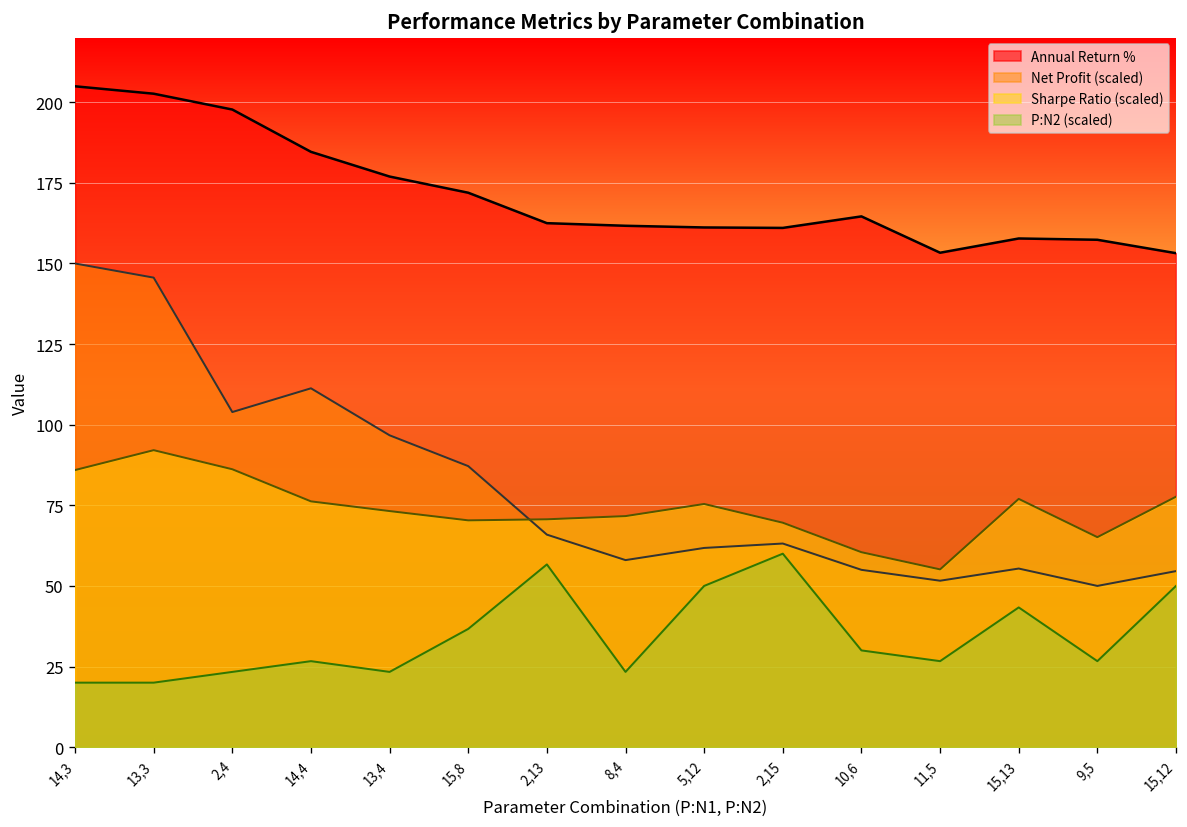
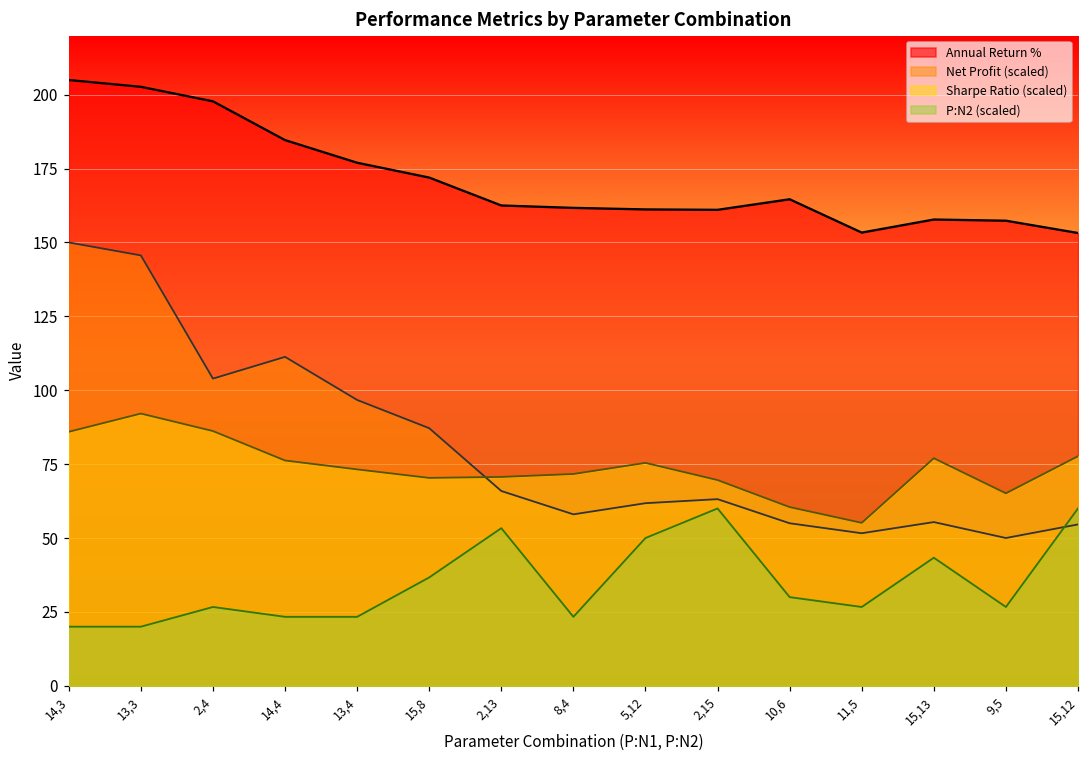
  {
    "Annual Return %": {
      "14,3": 205,
      "13,3": 203,
      "2,4": 198,
      "14,4": 185,
      "13,4": 177,
      "15,8": 172,
      "2,13": 163,
      "8,4": 162,
      "5,12": 161,
      "2,15": 161,
      "10,6": 165,
      "11,5": 153,
      "15,13": 158,
      "9,5": 157,
      "15,12": 153
    },
    "P:N2 (scaled)": {
      "14,3": 20,
      "13,3": 20,
-     "2,4": 23,
-     "14,4": 27,
+     "2,4": 27,
+     "14,4": 23,
      "13,4": 23,
      "15,8": 37,
-     "2,13": 57,
+     "2,13": 53,
      "8,4": 23,
      "5,12": 50,
      "2,15": 60,
      "10,6": 30,
      "11,5": 27,
      "15,13": 43,
      "9,5": 27,
-     "15,12": 50
+     "15,12": 60
    }
  }
